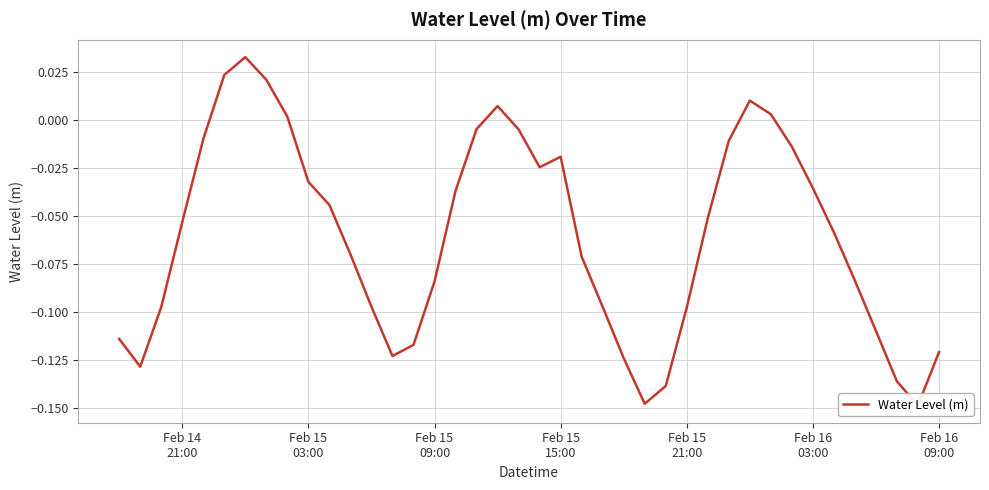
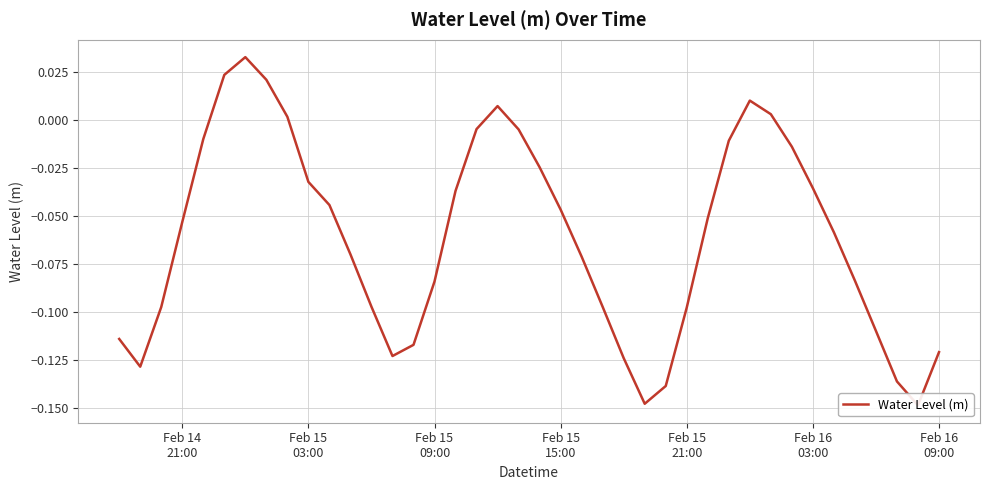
  {
    "Feb 14 21:00": -0.053,
    "Feb 15 03:00": -0.032,
    "Feb 15 09:00": -0.084,
-   "Feb 15 15:00": -0.019,
+   "Feb 15 15:00": -0.047,
    "Feb 15 21:00": -0.098,
    "Feb 16 03:00": -0.035,
    "Feb 16 09:00": -0.121
  }
